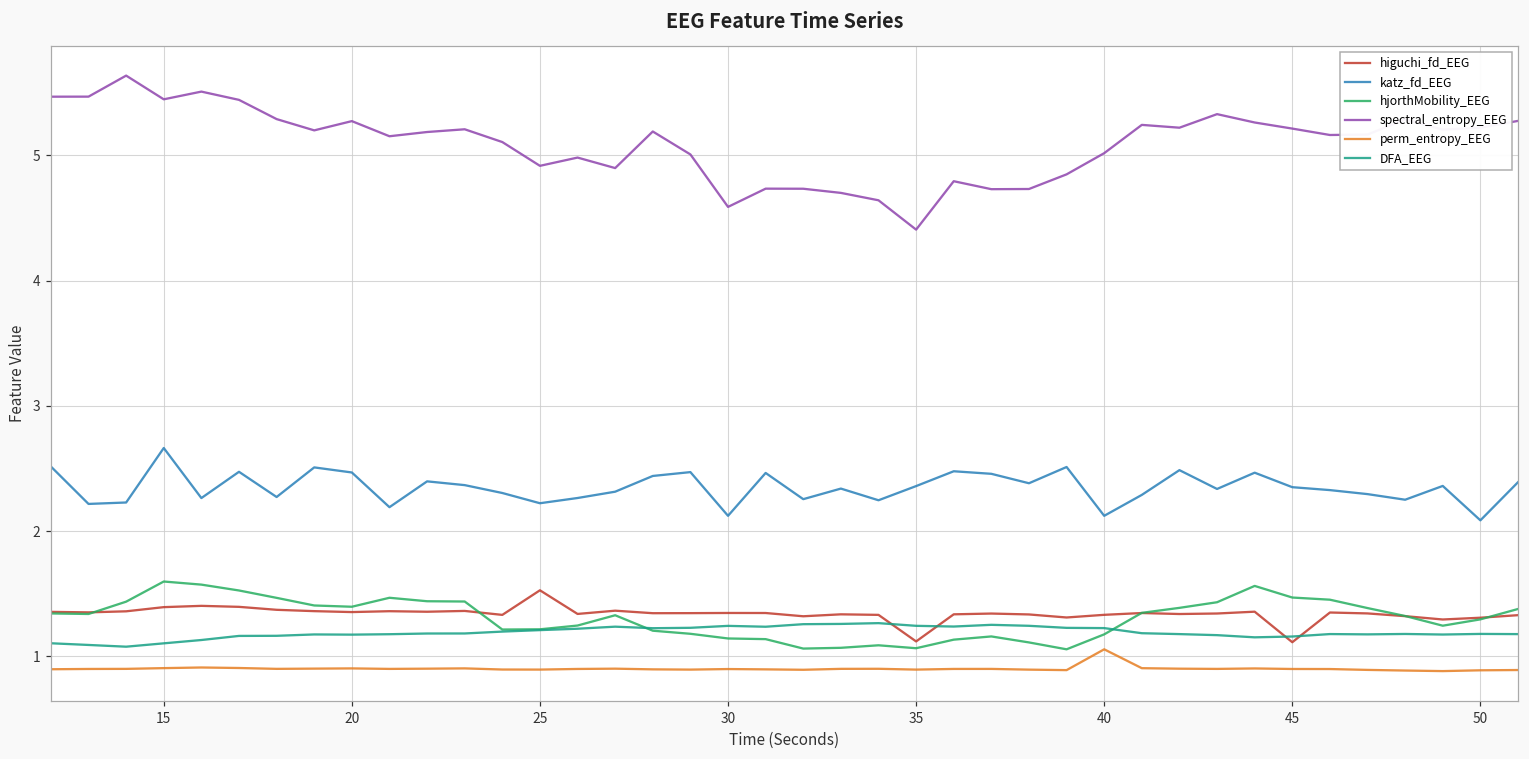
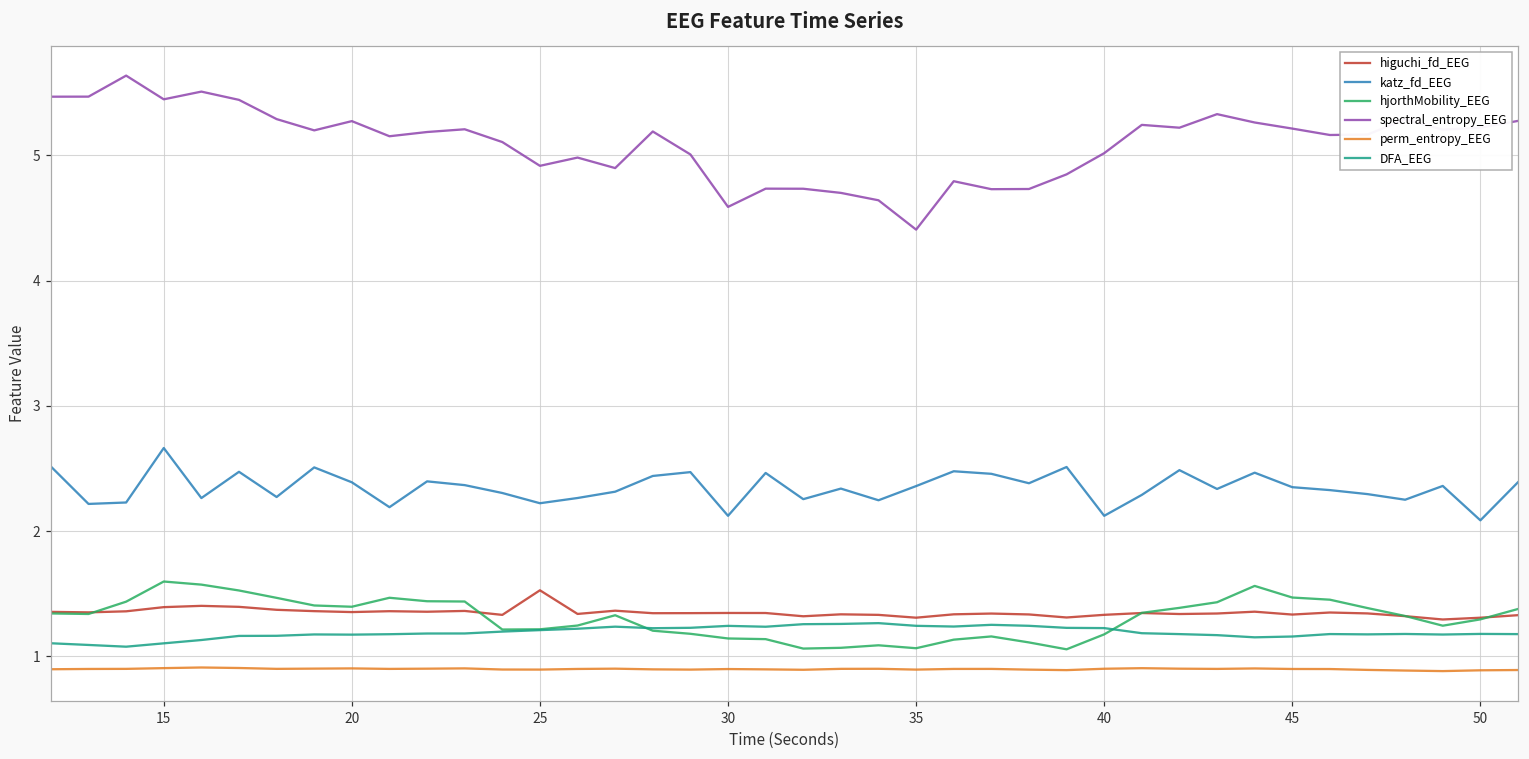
  {
    "higuchi_fd_EEG": {
      "15": 1.39,
      "20": 1.35,
      "25": 1.53,
      "30": 1.35,
-     "35": 1.12,
+     "35": 1.31,
      "40": 1.33,
-     "45": 1.11
+     "45": 1.33
    },
    "katz_fd_EEG": {
      "15": 2.66,
-     "20": 2.47,
+     "20": 2.39,
      "25": 2.22,
      "30": 2.12,
      "35": 2.36,
      "40": 2.12,
      "45": 2.35,
      "50": 2.09
    },
    "spectral_entropy_EEG": {
      "15": 5.45,
      "20": 5.27,
      "25": 4.92,
      "30": 4.59,
      "35": 4.41,
      "40": 5.02,
      "45": 5.21
    },
    "perm_entropy_EEG": {
      "15": 0.90,
      "20": 0.90,
      "25": 0.89,
      "30": 0.90,
      "35": 0.89,
-     "40": 1.06,
+     "40": 0.90,
      "45": 0.90,
      "50": 0.89
    }
  }
